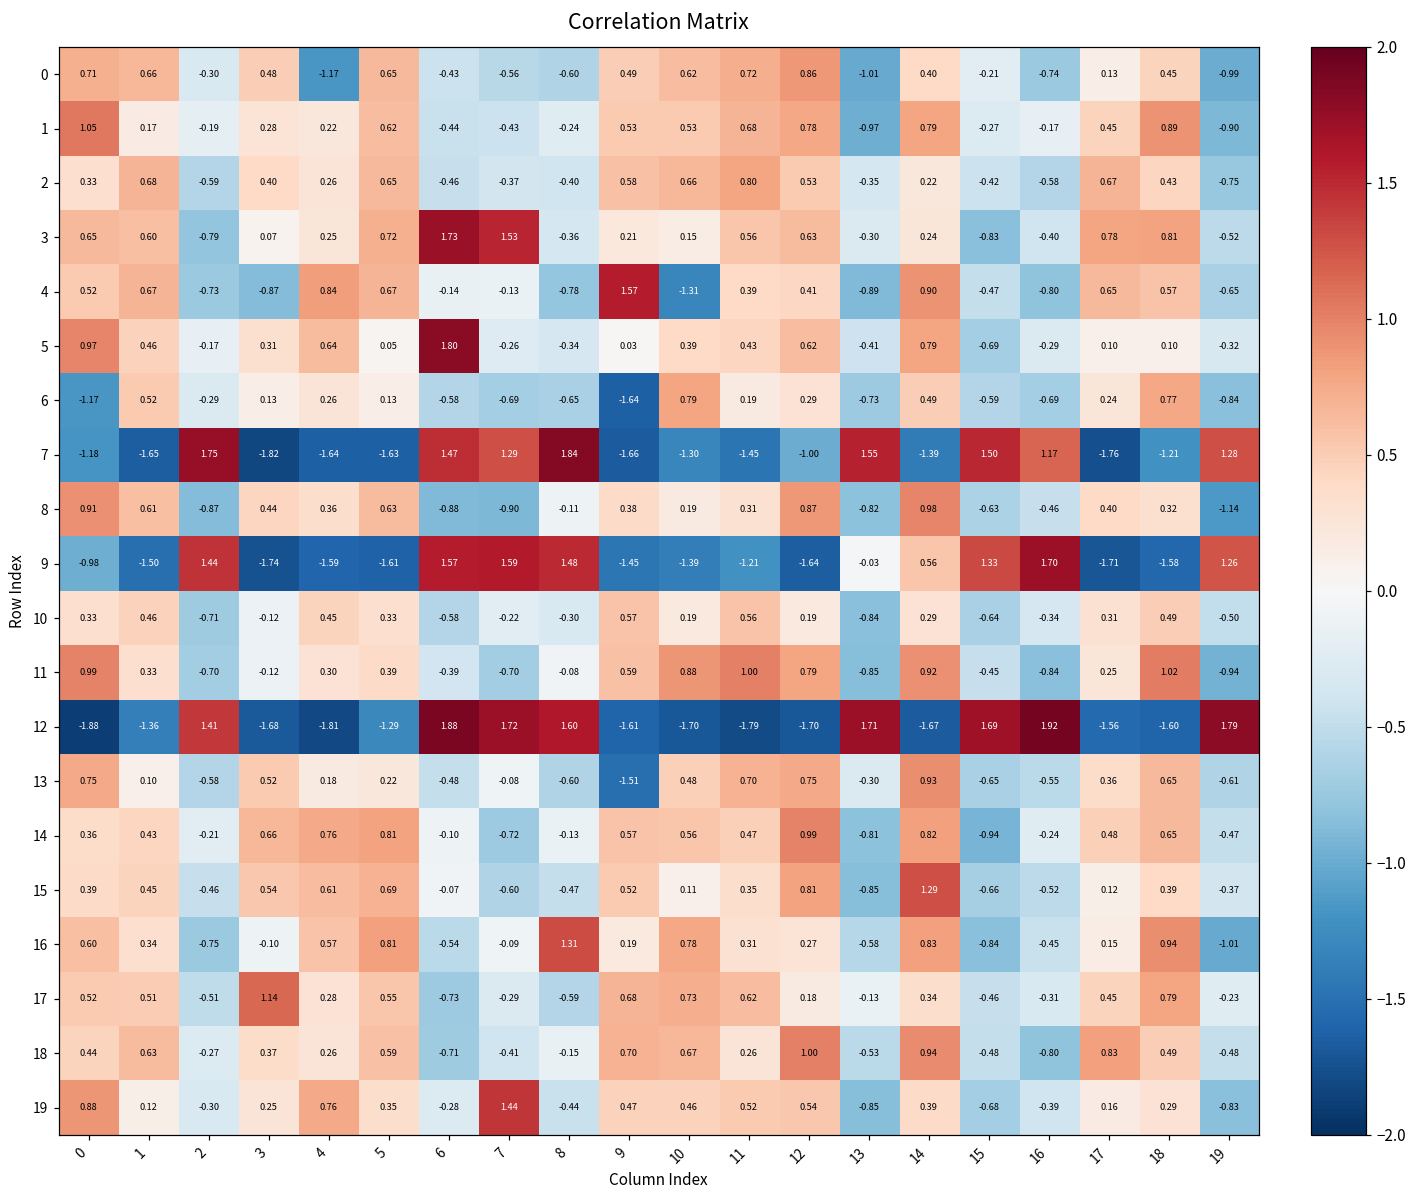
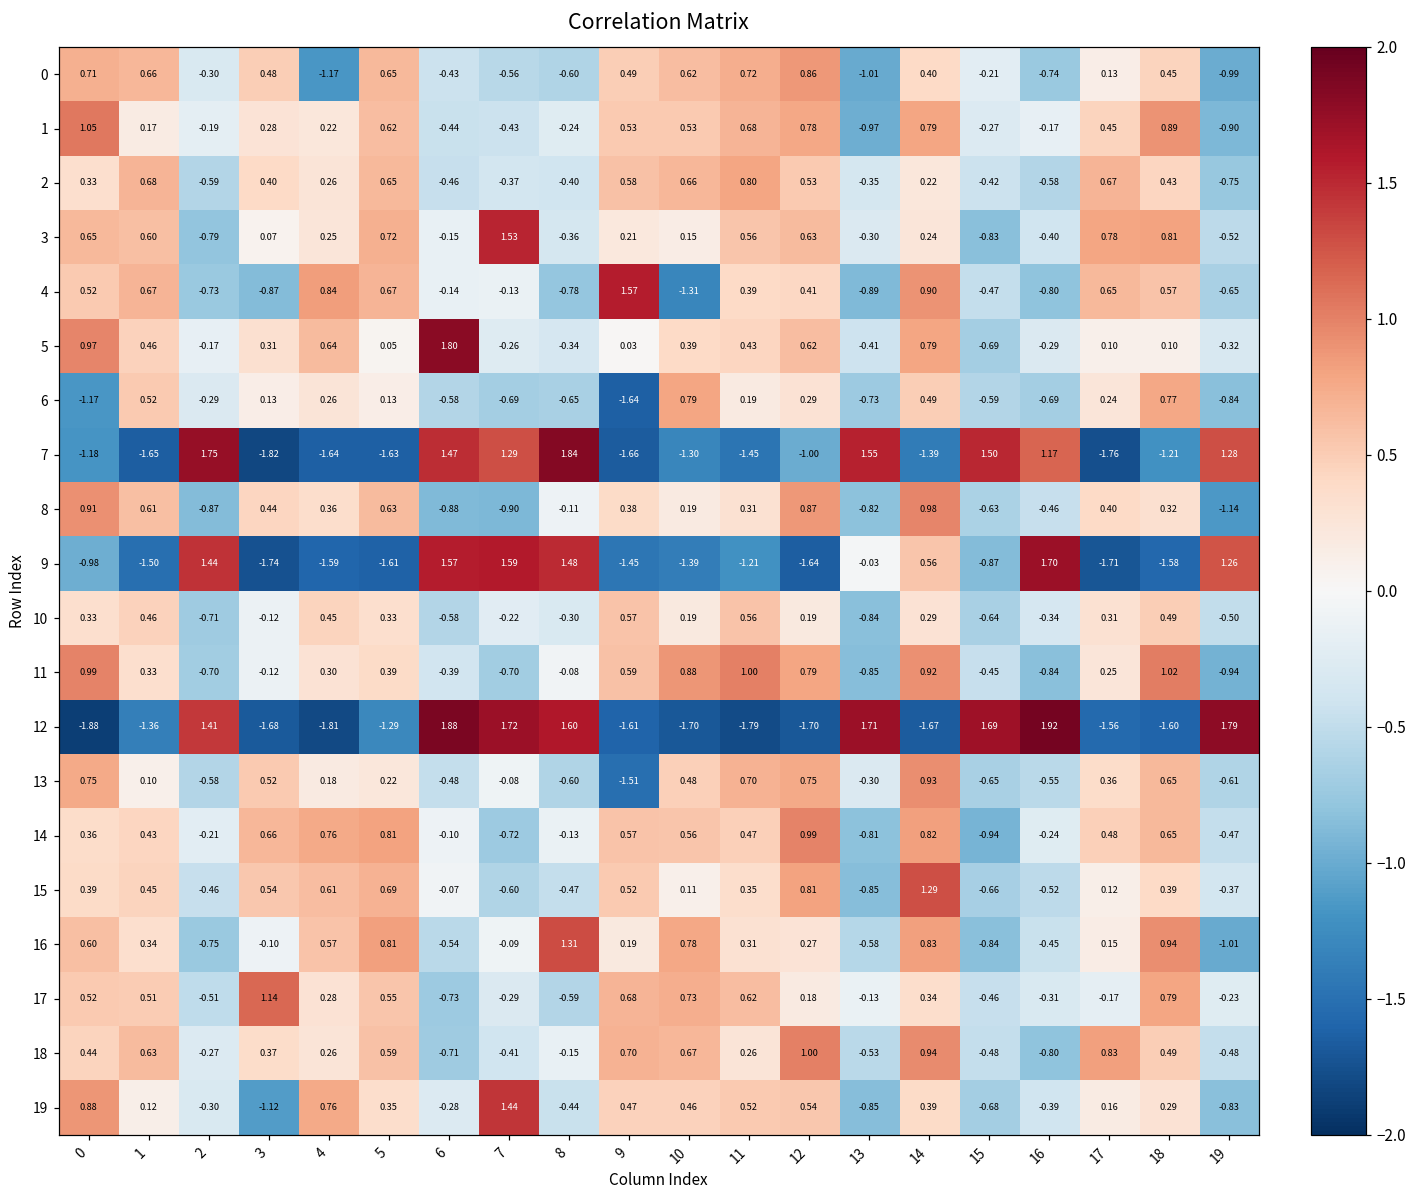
  {
    "3": {
      "0": 0.65,
      "1": 0.60,
      "2": -0.79,
      "3": 0.07,
      "4": 0.25,
      "5": 0.72,
-     "6": 1.73,
+     "6": -0.15,
      "7": 1.53,
      "8": -0.36,
      "9": 0.21,
      "10": 0.15,
      "11": 0.56,
      "12": 0.63,
      "13": -0.30,
      "14": 0.24,
      "15": -0.83,
      "16": -0.40,
      "17": 0.78,
      "18": 0.81,
      "19": -0.52
    },
    "9": {
      "0": -0.98,
      "1": -1.50,
      "2": 1.44,
      "3": -1.74,
      "4": -1.59,
      "5": -1.61,
      "6": 1.57,
      "7": 1.59,
      "8": 1.48,
      "9": -1.45,
      "10": -1.39,
      "11": -1.21,
      "12": -1.64,
      "13": -0.03,
      "14": 0.56,
-     "15": 1.33,
+     "15": -0.87,
      "16": 1.70,
      "17": -1.71,
      "18": -1.58,
      "19": 1.26
    },
    "17": {
      "0": 0.52,
      "1": 0.51,
      "2": -0.51,
      "3": 1.14,
      "4": 0.28,
      "5": 0.55,
      "6": -0.73,
      "7": -0.29,
      "8": -0.59,
      "9": 0.68,
      "10": 0.73,
      "11": 0.62,
      "12": 0.18,
      "13": -0.13,
      "14": 0.34,
      "15": -0.46,
      "16": -0.31,
-     "17": 0.45,
+     "17": -0.17,
      "18": 0.79,
      "19": -0.23
    },
    "19": {
      "0": 0.88,
      "1": 0.12,
      "2": -0.30,
-     "3": 0.25,
+     "3": -1.12,
      "4": 0.76,
      "5": 0.35,
      "6": -0.28,
      "7": 1.44,
      "8": -0.44,
      "9": 0.47,
      "10": 0.46,
      "11": 0.52,
      "12": 0.54,
      "13": -0.85,
      "14": 0.39,
      "15": -0.68,
      "16": -0.39,
      "17": 0.16,
      "18": 0.29,
      "19": -0.83
    }
  }
